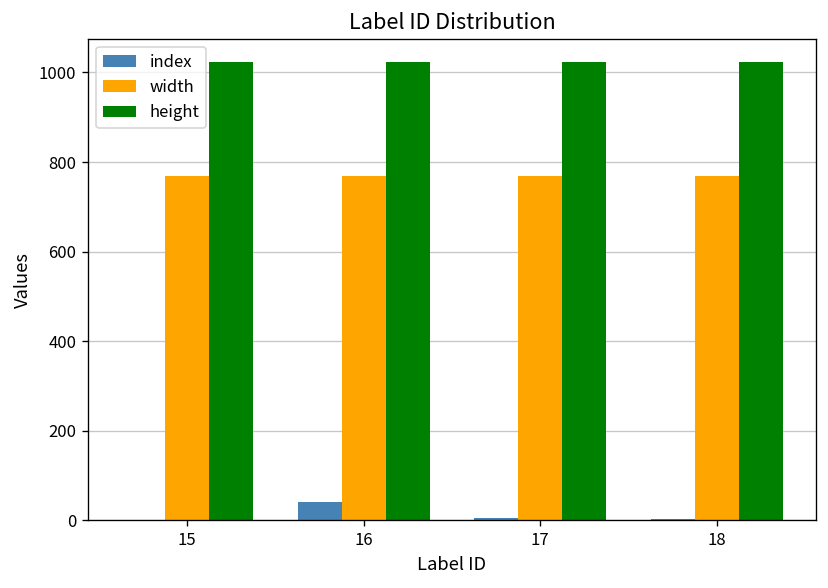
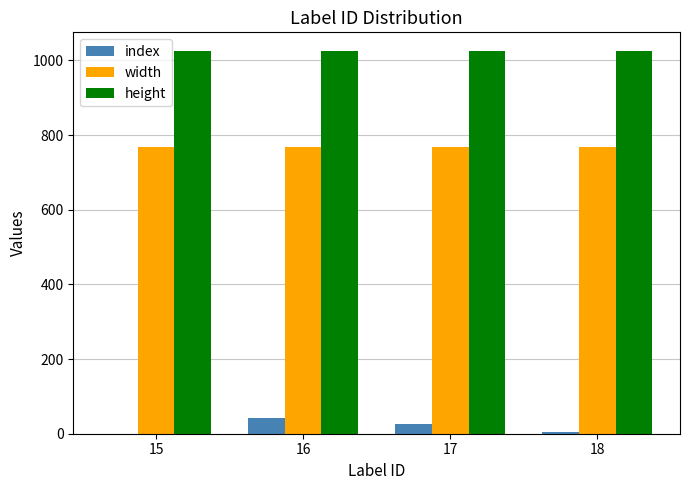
  {
    "index": {
      "15": 0,
      "16": 40,
-     "17": 10
+     "17": 30
    },
    "width": {
      "15": 770,
      "16": 770,
      "17": 770,
      "18": 770
    },
    "height": {
      "15": 1020,
      "16": 1020,
      "17": 1020,
      "18": 1020
    }
  }
